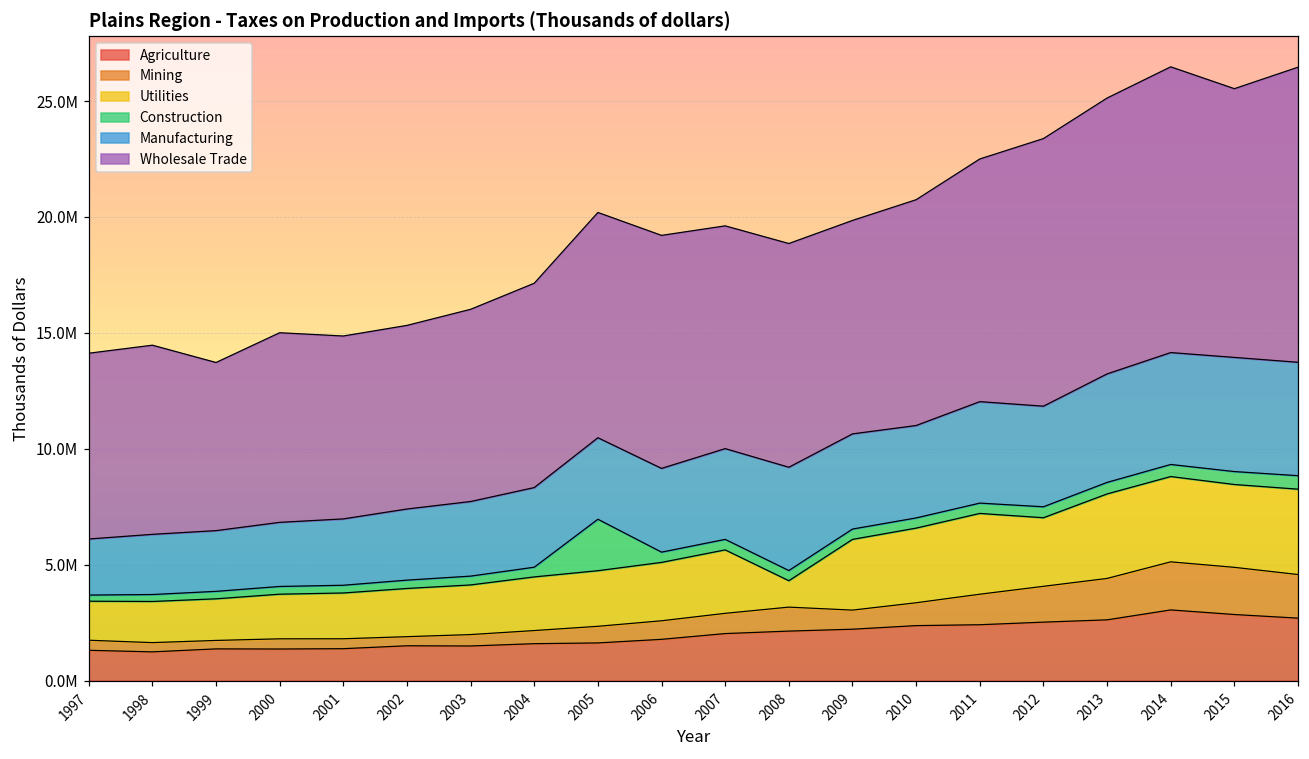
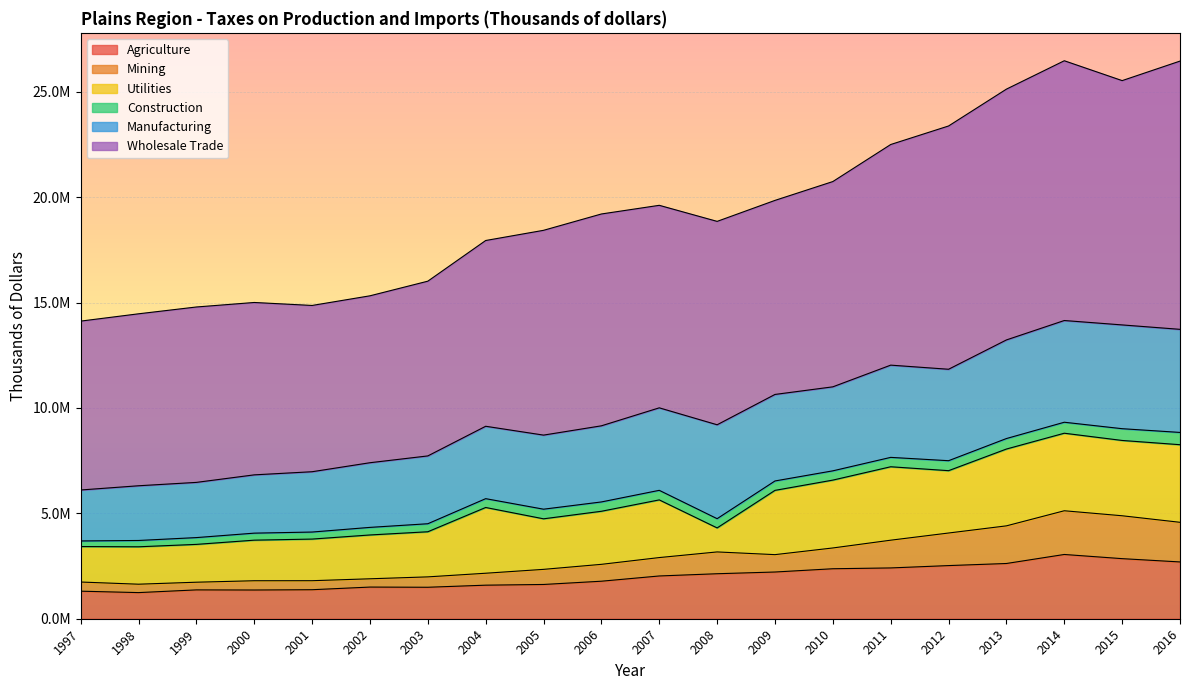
  {
    "Utilities": {
      "1997": 1700000,
      "1998": 1800000,
      "1999": 1800000,
      "2000": 1900000,
      "2001": 2000000,
      "2002": 2100000,
      "2003": 2100000,
-     "2004": 2300000,
+     "2004": 3100000,
      "2005": 2400000,
      "2006": 2500000,
      "2007": 2700000,
      "2008": 1100000,
      "2009": 3000000,
      "2010": 3200000,
      "2011": 3500000,
      "2012": 3000000,
      "2013": 3600000,
      "2014": 3700000,
      "2015": 3600000,
      "2016": 3700000
    },
    "Construction": {
      "1997": 300000,
      "1998": 300000,
      "1999": 300000,
      "2000": 300000,
      "2001": 300000,
      "2002": 400000,
      "2003": 400000,
      "2004": 400000,
-     "2005": 2200000,
+     "2005": 500000,
      "2006": 400000,
      "2007": 500000,
      "2008": 400000,
      "2009": 400000,
      "2010": 400000,
      "2011": 400000,
      "2012": 500000,
      "2013": 500000,
      "2014": 500000,
      "2015": 600000,
      "2016": 600000
    },
    "Manufacturing": {
      "1997": 2400000,
      "1998": 2600000,
      "1999": 2600000,
      "2000": 2800000,
      "2001": 2900000,
      "2002": 3100000,
      "2003": 3200000,
      "2004": 3400000,
      "2005": 3500000,
      "2006": 3600000,
      "2007": 3900000,
      "2008": 4500000,
      "2009": 4100000,
      "2010": 4000000,
      "2011": 4400000,
      "2012": 4300000,
      "2013": 4700000,
      "2014": 4800000,
      "2015": 4900000,
      "2016": 4900000
    },
    "Wholesale Trade": {
      "1997": 8000000,
      "1998": 8200000,
-     "1999": 7300000,
+     "1999": 8300000,
      "2000": 8200000,
      "2001": 7900000,
      "2002": 7900000,
      "2003": 8300000,
      "2004": 8800000,
      "2005": 9700000,
      "2006": 10100000,
      "2007": 9600000,
      "2008": 9700000,
      "2009": 9200000,
      "2010": 9700000,
      "2011": 10500000,
      "2012": 11500000,
      "2013": 11900000,
      "2014": 12300000,
      "2015": 11600000,
      "2016": 12700000
    }
  }
